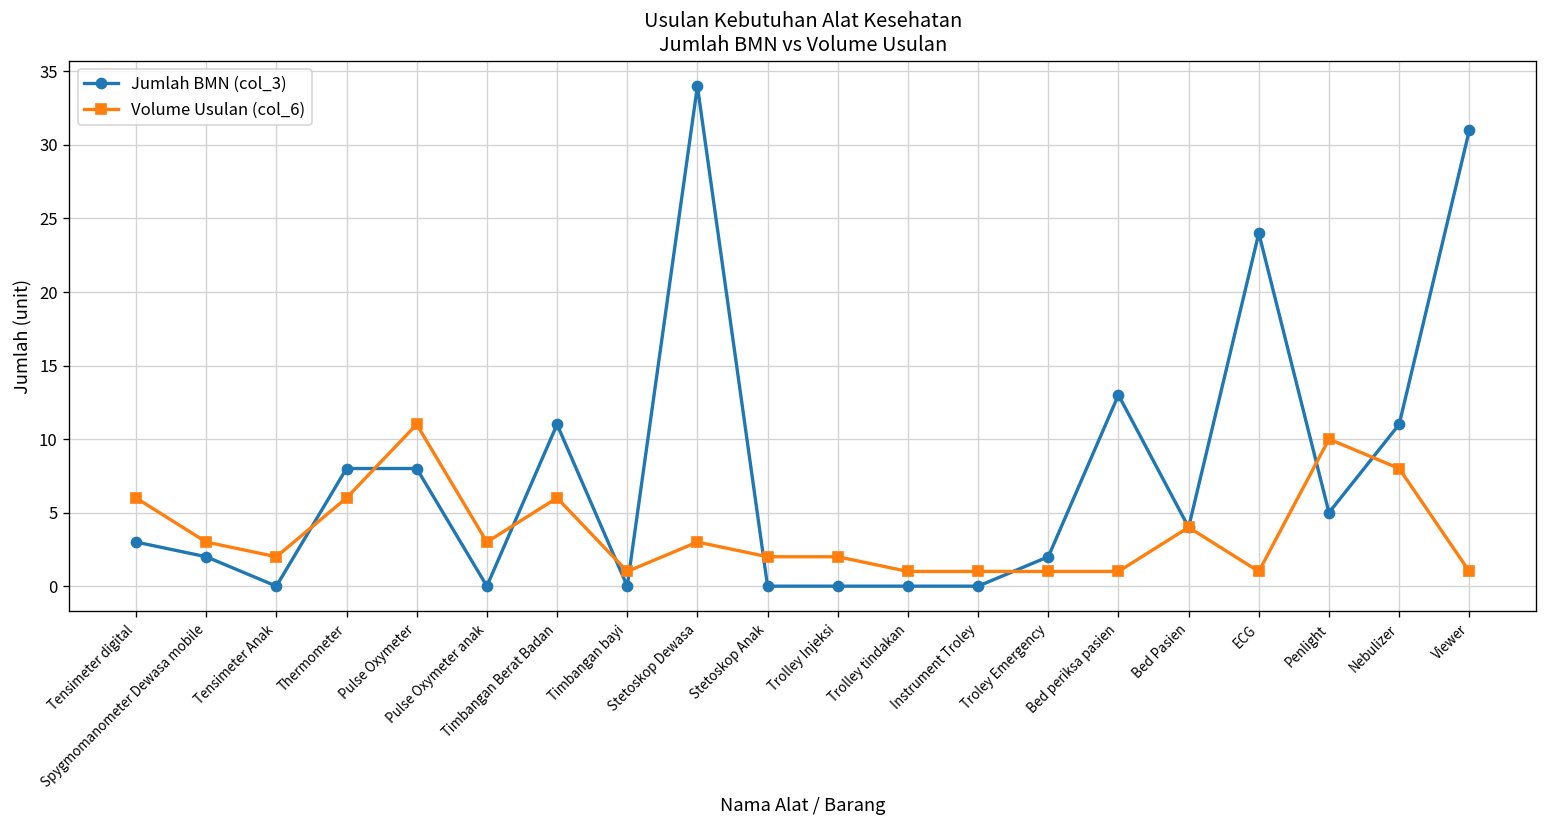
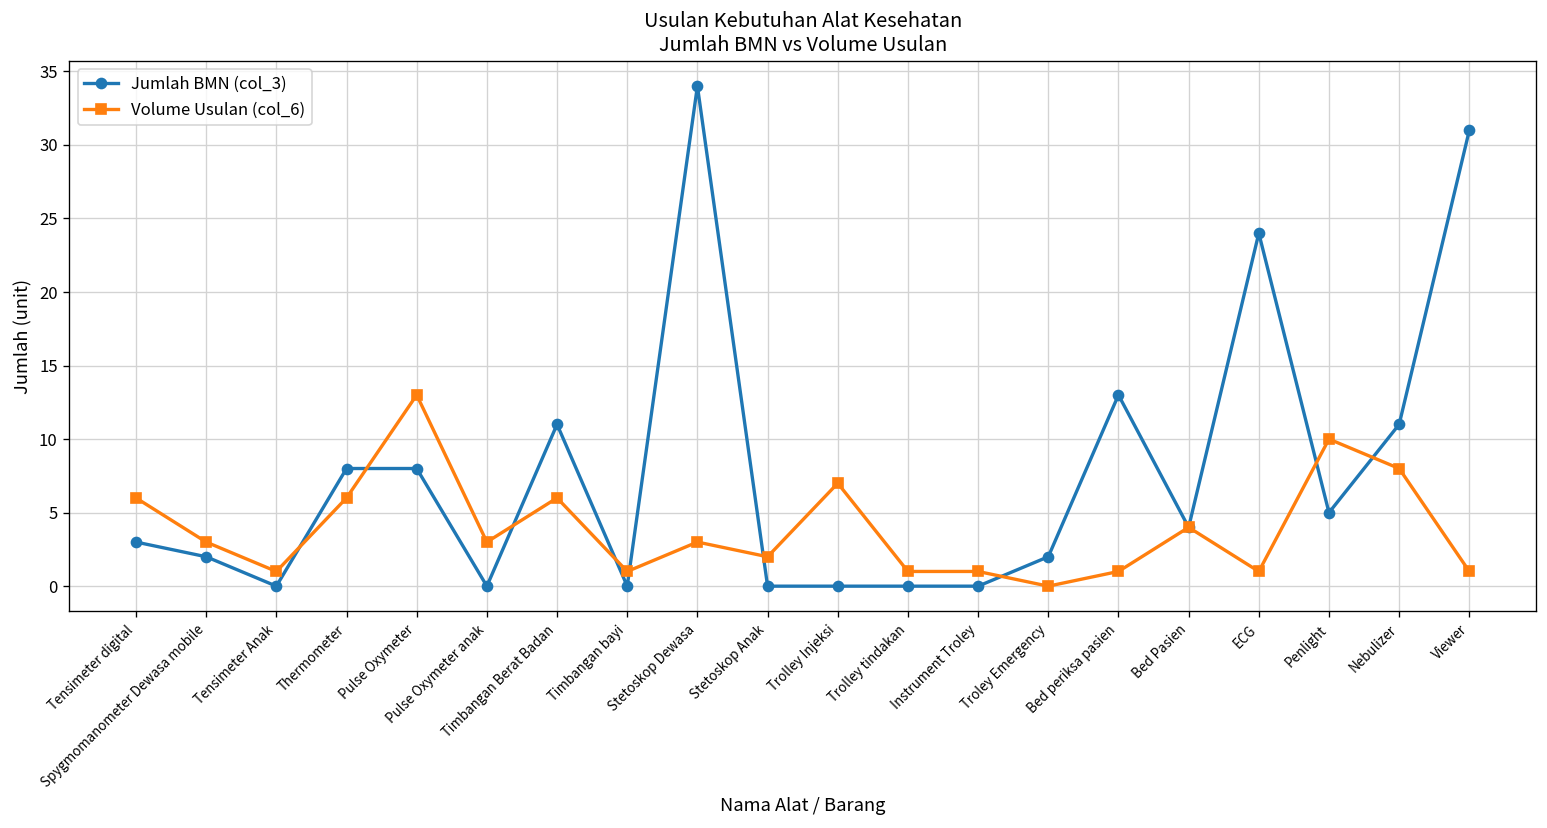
  {
    "Jumlah BMN (col_3)": {
      "Tensimeter digital": 3,
      "Spygmomanometer Dewasa mobile": 2,
      "Tensimeter Anak": 0,
      "Thermometer": 8,
      "Pulse Oxymeter": 8,
      "Pulse Oxymeter anak": 0,
      "Timbangan Berat Badan": 11,
      "Timbangan bayi": 0,
      "Stetoskop Dewasa": 34,
      "Stetoskop Anak": 0,
      "Trolley Injeksi": 0,
      "Trolley tindakan": 0,
      "Instrument Troley": 0,
      "Troley Emergency": 2,
      "Bed periksa pasien": 13,
      "ECG": 24,
      "Penlight": 5,
      "Nebulizer": 11,
      "Viewer": 31
    },
    "Volume Usulan (col_6)": {
      "Tensimeter digital": 6,
      "Spygmomanometer Dewasa mobile": 3,
-     "Tensimeter Anak": 2,
+     "Tensimeter Anak": 1,
      "Thermometer": 6,
-     "Pulse Oxymeter": 11,
+     "Pulse Oxymeter": 13,
      "Pulse Oxymeter anak": 3,
      "Timbangan Berat Badan": 6,
      "Timbangan bayi": 1,
      "Stetoskop Dewasa": 3,
      "Stetoskop Anak": 2,
-     "Trolley Injeksi": 2,
+     "Trolley Injeksi": 7,
      "Trolley tindakan": 1,
      "Instrument Troley": 1,
-     "Troley Emergency": 1,
+     "Troley Emergency": 0,
      "Bed periksa pasien": 1,
      "ECG": 1,
      "Penlight": 10,
      "Nebulizer": 8,
      "Viewer": 1
    }
  }
